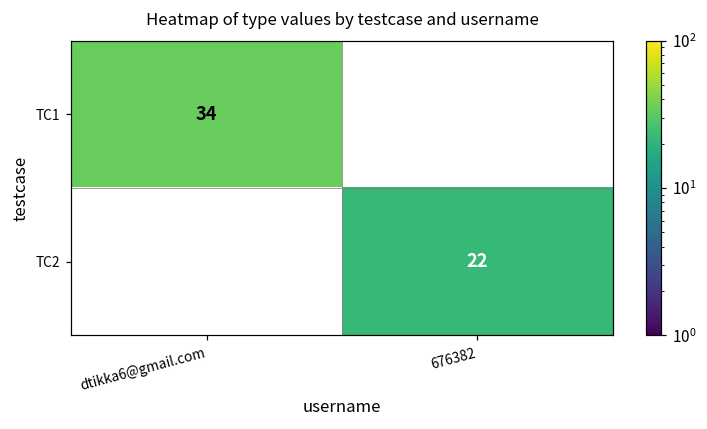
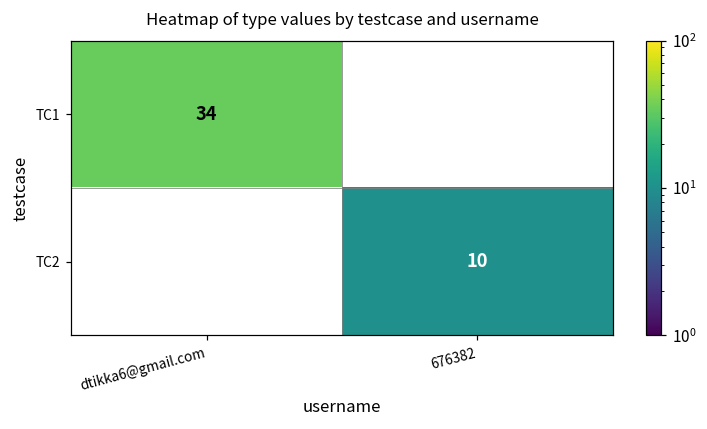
  {
    "TC1": {
      "dtikka6@gmail.com": 34
    },
    "TC2": {
-     "676382": 22
+     "676382": 10
    }
  }
